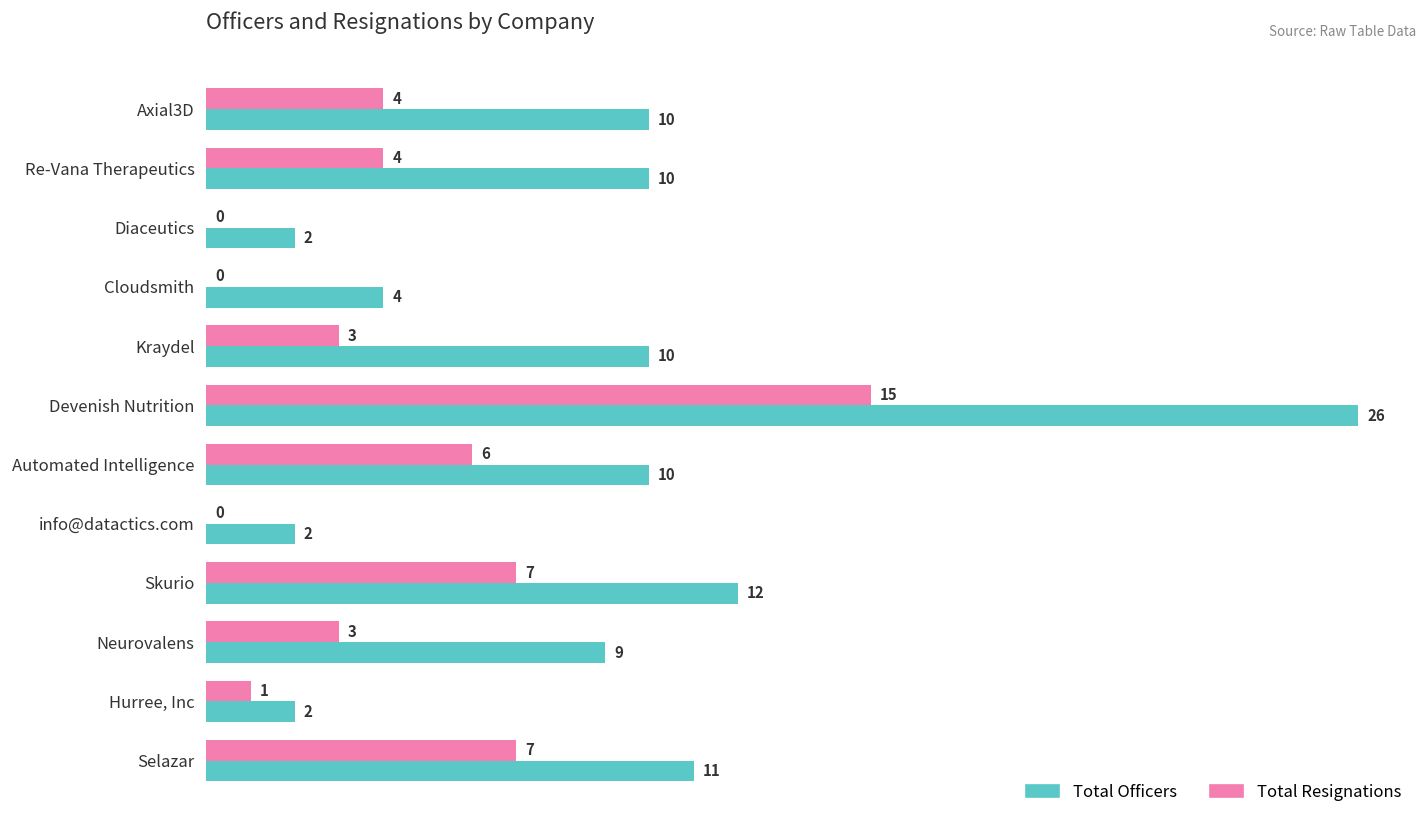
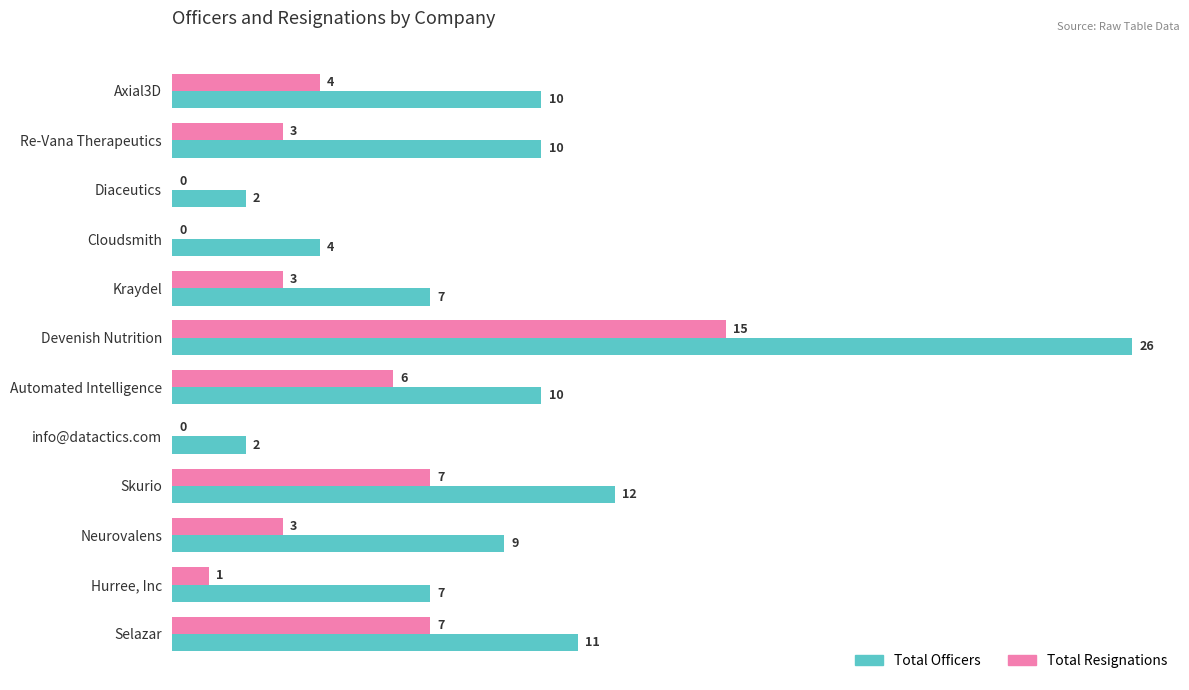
  {
    "Total Officers": {
      "Axial3D": 10,
      "Re-Vana Therapeutics": 10,
      "Diaceutics": 2,
      "Cloudsmith": 4,
-     "Kraydel": 10,
+     "Kraydel": 7,
      "Devenish Nutrition": 26,
      "Automated Intelligence": 10,
      "info@datactics.com": 2,
      "Skurio": 12,
      "Neurovalens": 9,
-     "Hurree, Inc": 2,
+     "Hurree, Inc": 7,
      "Selazar": 11
    },
    "Total Resignations": {
      "Axial3D": 4,
-     "Re-Vana Therapeutics": 4,
+     "Re-Vana Therapeutics": 3,
      "Diaceutics": 0,
      "Cloudsmith": 0,
      "Kraydel": 3,
      "Devenish Nutrition": 15,
      "Automated Intelligence": 6,
      "info@datactics.com": 0,
      "Skurio": 7,
      "Neurovalens": 3,
      "Hurree, Inc": 1,
      "Selazar": 7
    }
  }
